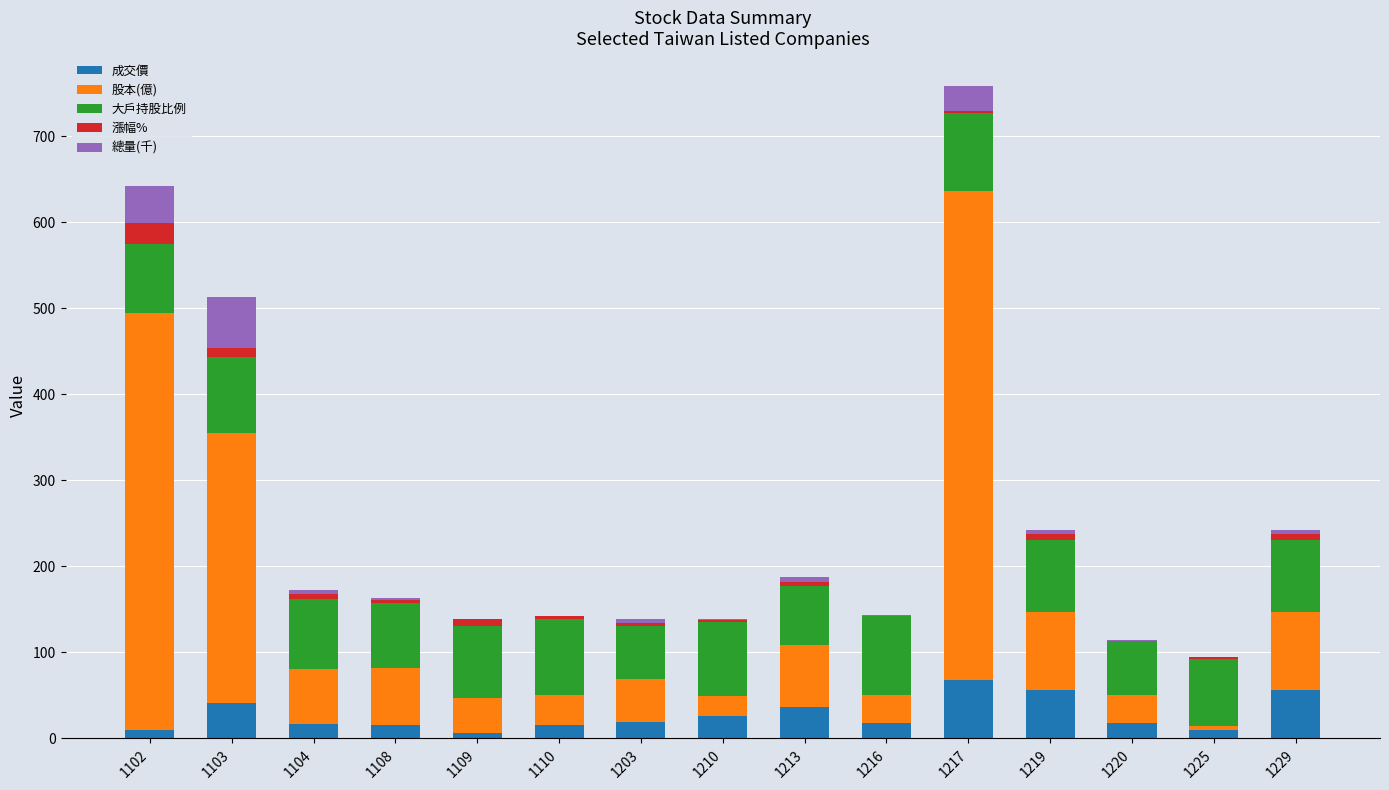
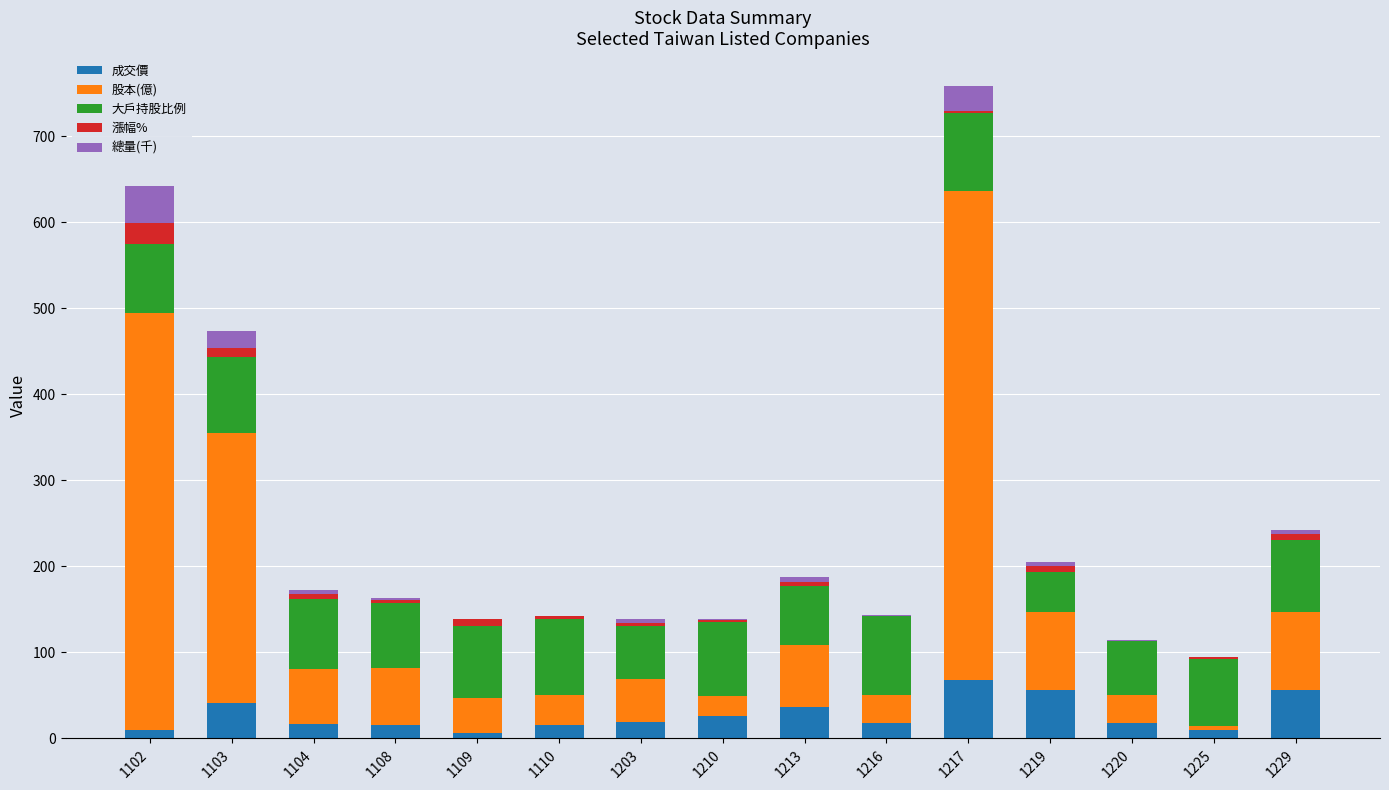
  {
    "成交價": {
      "1102": 10,
      "1103": 40,
      "1104": 20,
      "1108": 20,
      "1109": 10,
      "1110": 20,
      "1203": 20,
      "1210": 30,
      "1213": 40,
      "1216": 20,
      "1217": 70,
      "1219": 60,
      "1220": 20,
      "1225": 10,
      "1229": 60
    },
    "股本(億)": {
      "1102": 480,
      "1103": 310,
      "1104": 60,
      "1108": 70,
      "1109": 40,
      "1110": 40,
      "1203": 50,
      "1210": 20,
      "1213": 70,
      "1216": 30,
      "1217": 570,
      "1219": 90,
      "1220": 30,
      "1225": 10,
      "1229": 90
    },
    "大戶持股比例": {
      "1102": 80,
      "1103": 90,
      "1104": 80,
      "1108": 80,
      "1109": 80,
      "1110": 90,
      "1203": 60,
      "1210": 90,
      "1213": 70,
      "1216": 90,
      "1217": 90,
-     "1219": 80,
+     "1219": 50,
      "1220": 60,
      "1225": 80,
      "1229": 80
    },
    "漲幅%": {
      "1102": 20,
      "1103": 10,
      "1104": 10,
      "1108": 0,
      "1109": 10,
      "1110": 0,
      "1203": 0,
      "1213": 0,
      "1217": 0,
      "1219": 10,
      "1229": 10
    },
    "總量(千)": {
      "1102": 40,
-     "1103": 60,
+     "1103": 20,
      "1104": 0,
      "1203": 10,
      "1213": 10,
      "1217": 30,
      "1219": 0,
      "1229": 0
    }
  }
